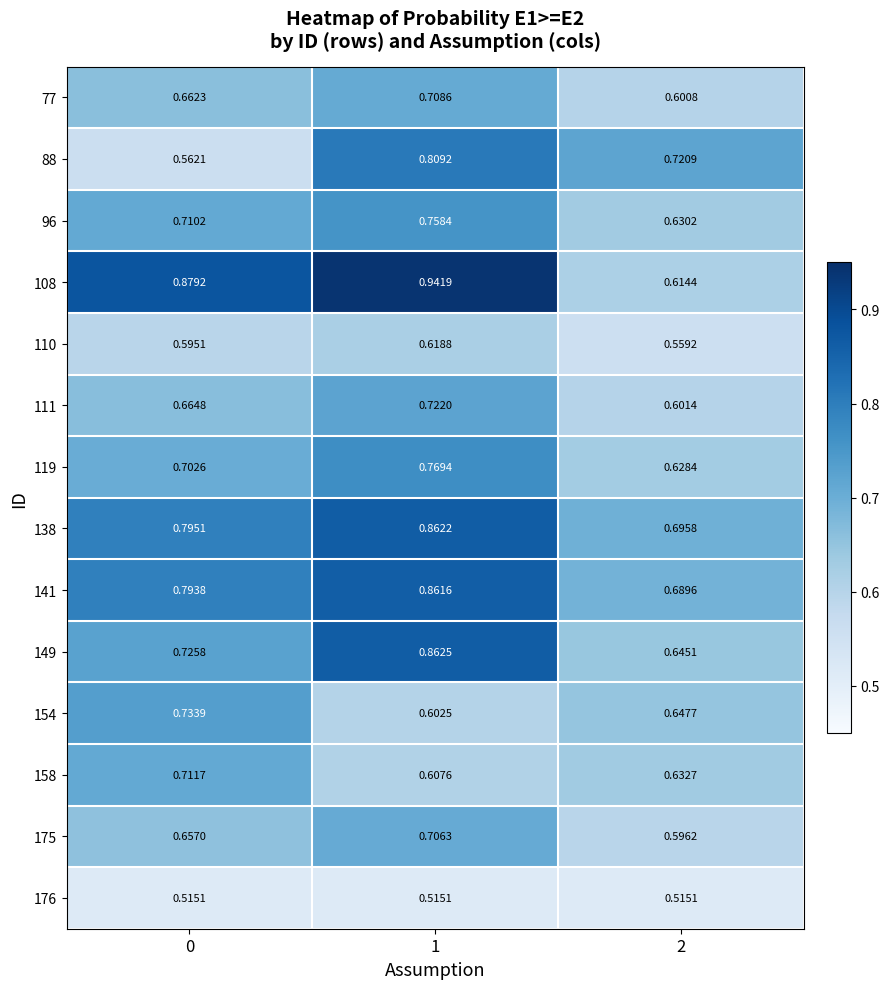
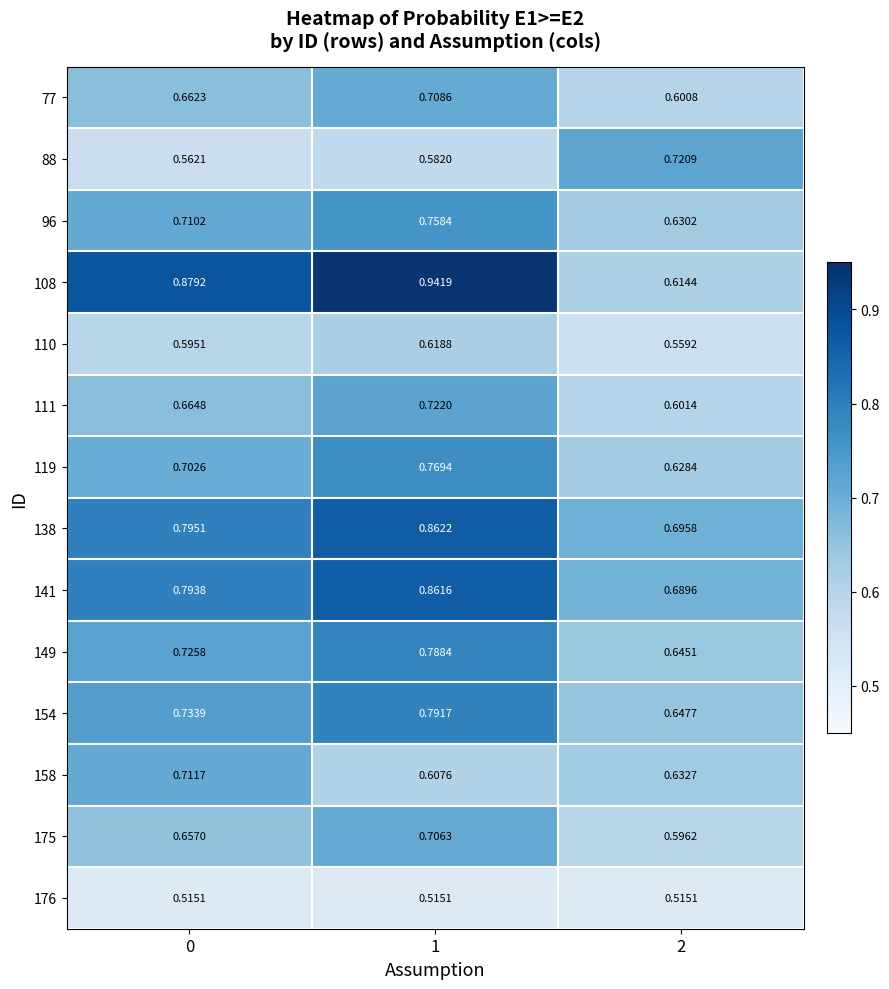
  {
    "77": {
      "0": 0.6623,
      "1": 0.7086,
      "2": 0.6008
    },
    "88": {
      "0": 0.5621,
-     "1": 0.8092,
+     "1": 0.5820,
      "2": 0.7209
    },
    "96": {
      "0": 0.7102,
      "1": 0.7584,
      "2": 0.6302
    },
    "108": {
      "0": 0.8792,
      "1": 0.9419,
      "2": 0.6144
    },
    "110": {
      "0": 0.5951,
      "1": 0.6188,
      "2": 0.5592
    },
    "111": {
      "0": 0.6648,
      "1": 0.7220,
      "2": 0.6014
    },
    "119": {
      "0": 0.7026,
      "1": 0.7694,
      "2": 0.6284
    },
    "138": {
      "0": 0.7951,
      "1": 0.8622,
      "2": 0.6958
    },
    "141": {
      "0": 0.7938,
      "1": 0.8616,
      "2": 0.6896
    },
    "149": {
      "0": 0.7258,
-     "1": 0.8625,
+     "1": 0.7884,
      "2": 0.6451
    },
    "154": {
      "0": 0.7339,
-     "1": 0.6025,
+     "1": 0.7917,
      "2": 0.6477
    },
    "158": {
      "0": 0.7117,
      "1": 0.6076,
      "2": 0.6327
    },
    "175": {
      "0": 0.6570,
      "1": 0.7063,
      "2": 0.5962
    },
    "176": {
      "0": 0.5151,
      "1": 0.5151,
      "2": 0.5151
    }
  }
